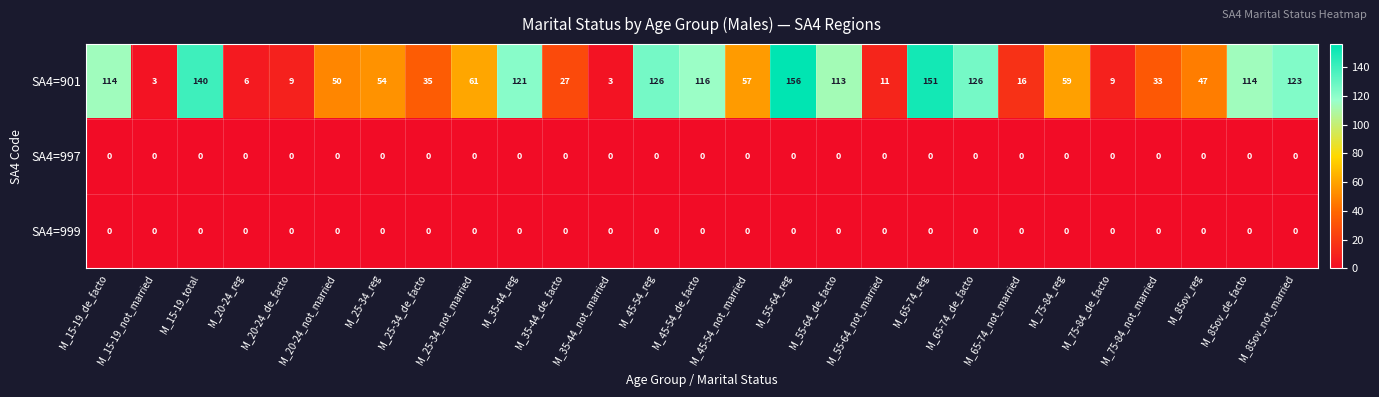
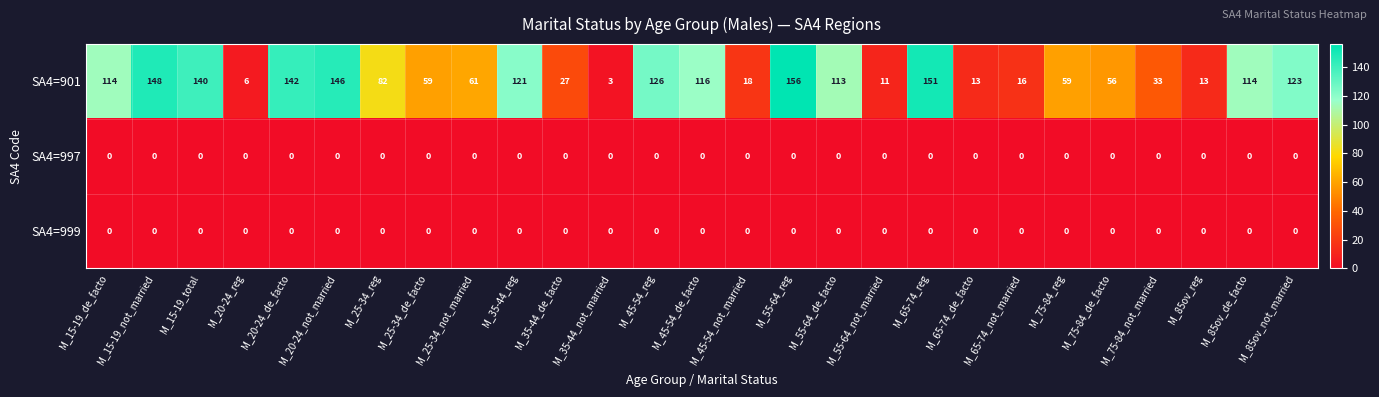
  {
    "SA4=901": {
      "M_15-19_de_facto": 114,
-     "M_15-19_not_married": 3,
+     "M_15-19_not_married": 148,
      "M_15-19_total": 140,
      "M_20-24_reg": 6,
-     "M_20-24_de_facto": 9,
-     "M_20-24_not_married": 50,
-     "M_25-34_reg": 54,
-     "M_25-34_de_facto": 35,
+     "M_20-24_de_facto": 142,
+     "M_20-24_not_married": 146,
+     "M_25-34_reg": 82,
+     "M_25-34_de_facto": 59,
      "M_25-34_not_married": 61,
      "M_35-44_reg": 121,
      "M_35-44_de_facto": 27,
      "M_35-44_not_married": 3,
      "M_45-54_reg": 126,
      "M_45-54_de_facto": 116,
-     "M_45-54_not_married": 57,
+     "M_45-54_not_married": 18,
      "M_55-64_reg": 156,
      "M_55-64_de_facto": 113,
      "M_55-64_not_married": 11,
      "M_65-74_reg": 151,
-     "M_65-74_de_facto": 126,
+     "M_65-74_de_facto": 13,
      "M_65-74_not_married": 16,
      "M_75-84_reg": 59,
-     "M_75-84_de_facto": 9,
+     "M_75-84_de_facto": 56,
      "M_75-84_not_married": 33,
-     "M_85ov_reg": 47,
+     "M_85ov_reg": 13,
      "M_85ov_de_facto": 114,
      "M_85ov_not_married": 123
    },
    "SA4=997": {
      "M_15-19_de_facto": 0,
      "M_15-19_not_married": 0,
      "M_15-19_total": 0,
      "M_20-24_reg": 0,
      "M_20-24_de_facto": 0,
      "M_20-24_not_married": 0,
      "M_25-34_reg": 0,
      "M_25-34_de_facto": 0,
      "M_25-34_not_married": 0,
      "M_35-44_reg": 0,
      "M_35-44_de_facto": 0,
      "M_35-44_not_married": 0,
      "M_45-54_reg": 0,
      "M_45-54_de_facto": 0,
      "M_45-54_not_married": 0,
      "M_55-64_reg": 0,
      "M_55-64_de_facto": 0,
      "M_55-64_not_married": 0,
      "M_65-74_reg": 0,
      "M_65-74_de_facto": 0,
      "M_65-74_not_married": 0,
      "M_75-84_reg": 0,
      "M_75-84_de_facto": 0,
      "M_75-84_not_married": 0,
      "M_85ov_reg": 0,
      "M_85ov_de_facto": 0,
      "M_85ov_not_married": 0
    },
    "SA4=999": {
      "M_15-19_de_facto": 0,
      "M_15-19_not_married": 0,
      "M_15-19_total": 0,
      "M_20-24_reg": 0,
      "M_20-24_de_facto": 0,
      "M_20-24_not_married": 0,
      "M_25-34_reg": 0,
      "M_25-34_de_facto": 0,
      "M_25-34_not_married": 0,
      "M_35-44_reg": 0,
      "M_35-44_de_facto": 0,
      "M_35-44_not_married": 0,
      "M_45-54_reg": 0,
      "M_45-54_de_facto": 0,
      "M_45-54_not_married": 0,
      "M_55-64_reg": 0,
      "M_55-64_de_facto": 0,
      "M_55-64_not_married": 0,
      "M_65-74_reg": 0,
      "M_65-74_de_facto": 0,
      "M_65-74_not_married": 0,
      "M_75-84_reg": 0,
      "M_75-84_de_facto": 0,
      "M_75-84_not_married": 0,
      "M_85ov_reg": 0,
      "M_85ov_de_facto": 0,
      "M_85ov_not_married": 0
    }
  }
